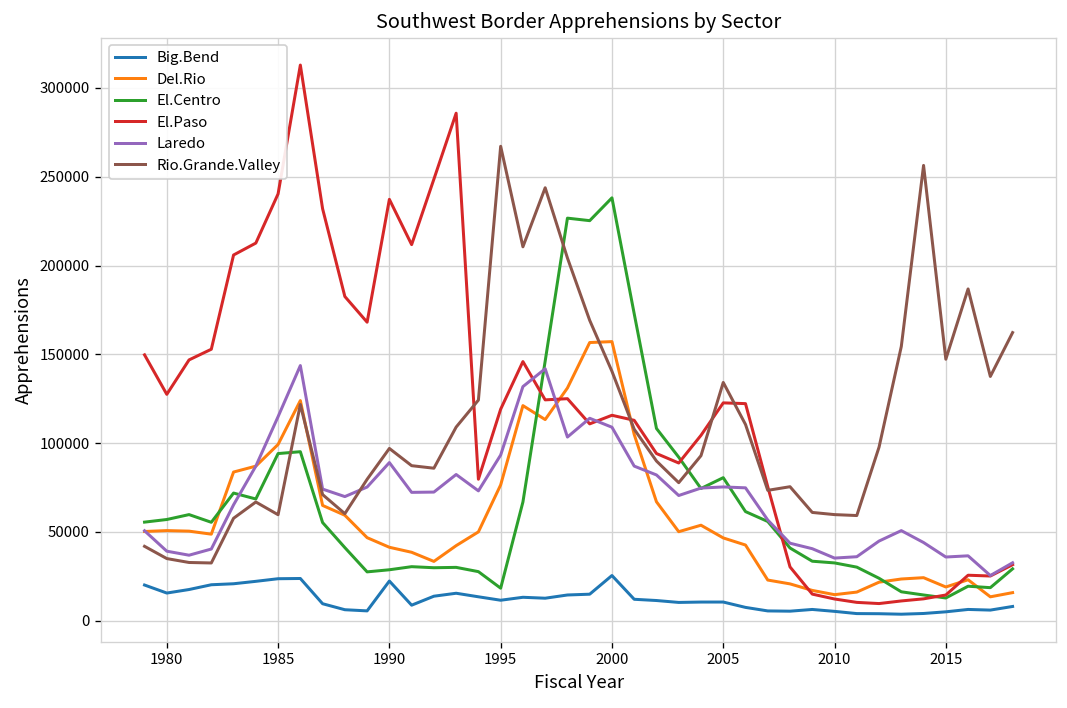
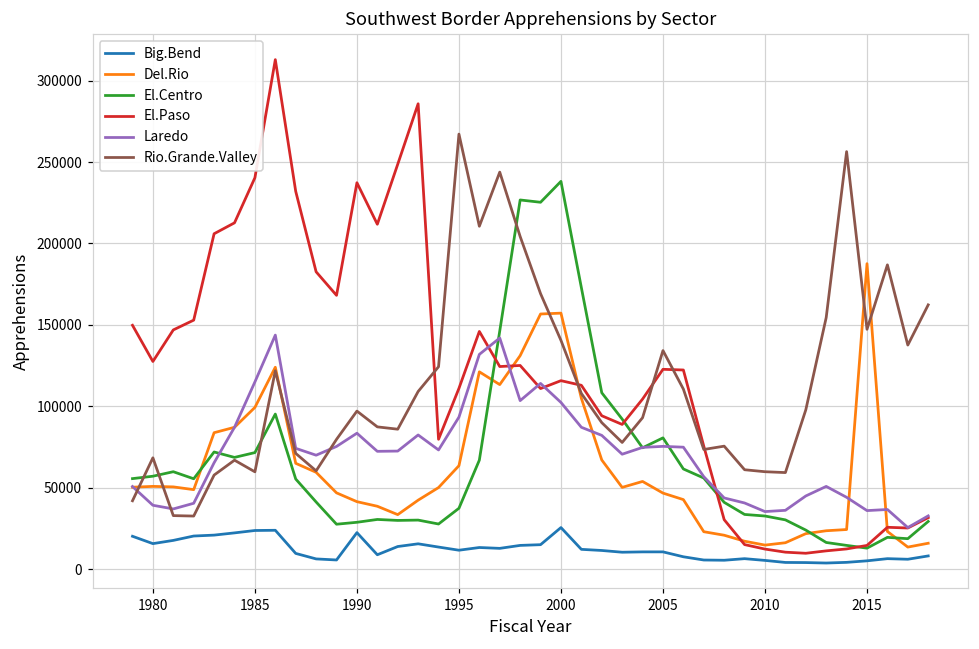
  {
    "Big.Bend": {
      "1980": 16000,
      "1985": 24000,
      "1990": 22000,
      "1995": 12000,
      "2000": 25000,
      "2005": 11000,
      "2010": 5000,
      "2015": 5000
    },
    "Del.Rio": {
      "1980": 51000,
      "1985": 99000,
      "1990": 41000,
-     "1995": 76000,
+     "1995": 63000,
      "2000": 157000,
      "2005": 47000,
      "2010": 15000,
-     "2015": 19000
+     "2015": 188000
    },
    "El.Centro": {
      "1980": 57000,
-     "1985": 94000,
+     "1985": 72000,
      "1990": 29000,
-     "1995": 18000,
+     "1995": 37000,
      "2000": 238000,
      "2005": 81000,
      "2010": 33000
    },
    "El.Paso": {
      "1980": 127000,
      "1985": 240000,
      "1990": 237000,
-     "1995": 119000,
+     "1995": 111000,
      "2000": 116000,
      "2005": 123000,
      "2010": 12000
    },
    "Laredo": {
      "1980": 39000,
      "1985": 115000,
-     "1990": 89000,
+     "1990": 83000,
      "1995": 93000,
-     "2000": 109000,
+     "2000": 102000,
      "2005": 75000,
      "2010": 35000,
      "2015": 36000
    },
    "Rio.Grande.Valley": {
-     "1980": 35000,
+     "1980": 68000,
      "1985": 60000,
      "1990": 97000,
      "1995": 267000,
      "2000": 140000,
      "2005": 134000,
      "2010": 60000,
      "2015": 147000
    }
  }
